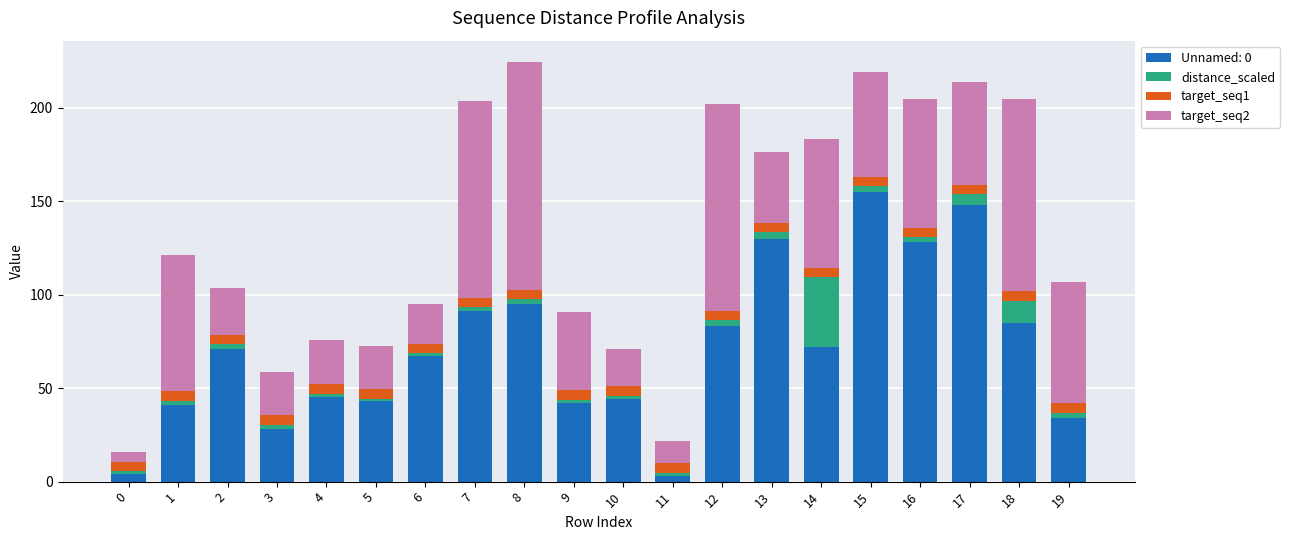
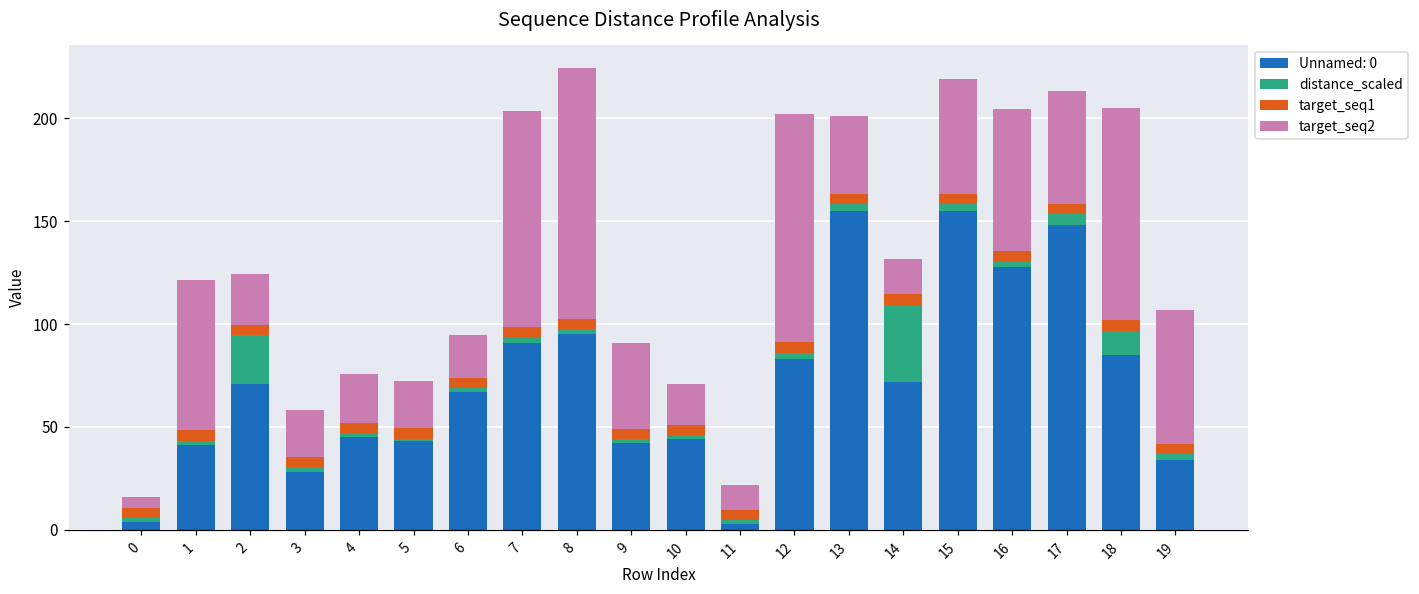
  {
    "Unnamed: 0": {
      "0": 4,
      "1": 41,
      "2": 71,
      "3": 28,
      "4": 45,
      "5": 43,
      "6": 67,
      "7": 91,
      "8": 95,
      "9": 42,
      "10": 44,
      "11": 3,
      "12": 83,
-     "13": 130,
+     "13": 155,
      "14": 72,
      "15": 155,
      "16": 128,
      "17": 148,
      "18": 85,
      "19": 34
    },
    "distance_scaled": {
      "0": 2,
      "1": 2,
-     "2": 3,
+     "2": 24,
      "3": 2,
      "4": 2,
      "6": 2,
      "7": 2,
      "8": 3,
      "9": 2,
      "10": 2,
      "11": 2,
      "12": 3,
      "13": 3,
      "14": 38,
      "15": 3,
      "16": 3,
      "17": 6,
      "18": 12,
      "19": 3
    },
    "target_seq1": {
      "0": 5,
      "1": 5,
      "2": 5,
      "3": 5,
      "4": 5,
      "5": 5,
      "6": 5,
      "7": 5,
      "8": 5,
      "9": 5,
      "10": 5,
      "11": 5,
      "12": 5,
      "13": 5,
      "14": 5,
      "15": 5,
      "16": 5,
      "17": 5,
      "18": 5,
      "19": 5
    },
    "target_seq2": {
      "0": 5,
      "1": 73,
      "2": 25,
      "3": 23,
      "4": 24,
      "5": 23,
      "6": 21,
      "7": 105,
      "8": 122,
      "9": 42,
      "10": 20,
      "11": 12,
      "12": 111,
      "13": 38,
-     "14": 69,
+     "14": 17,
      "15": 56,
      "16": 69,
      "17": 55,
      "18": 103,
      "19": 65
    }
  }
